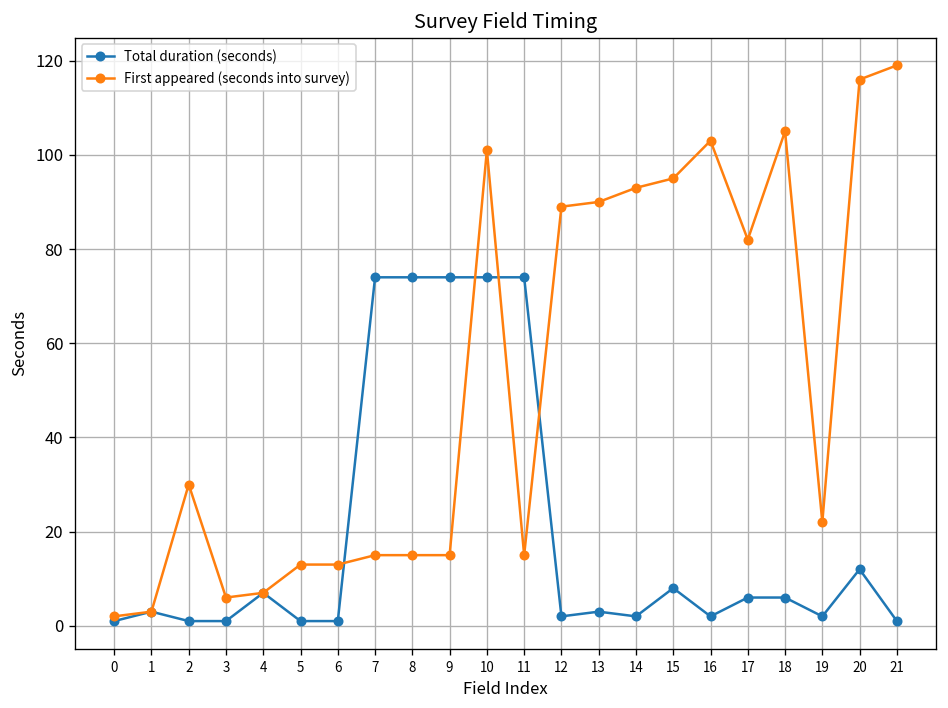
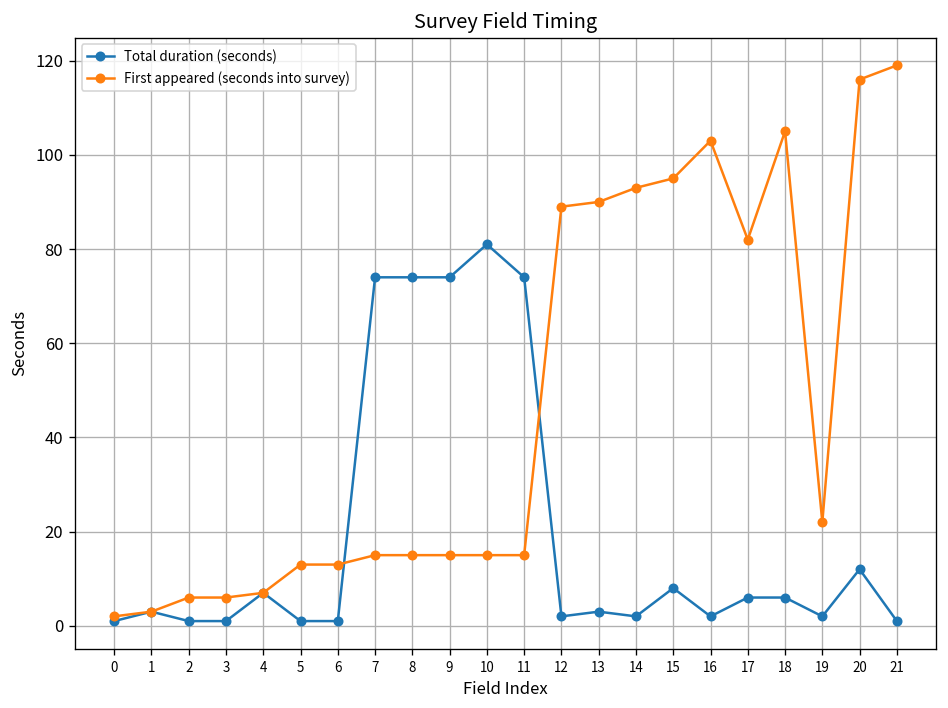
  {
    "Total duration (seconds)": {
      "0": 1,
      "2": 1,
      "3": 1,
      "5": 1,
      "6": 1,
      "7": 74,
      "8": 74,
      "9": 74,
-     "10": 74,
+     "10": 81,
      "11": 74,
      "12": 2,
      "13": 3,
      "14": 2,
      "15": 8,
      "16": 2,
      "17": 6,
      "18": 6,
      "19": 2,
      "20": 12,
      "21": 1
    },
    "First appeared (seconds into survey)": {
      "0": 2,
-     "2": 30,
+     "2": 6,
      "3": 6,
      "5": 13,
      "6": 13,
      "7": 15,
      "8": 15,
      "9": 15,
-     "10": 101,
+     "10": 15,
      "11": 15,
      "12": 89,
      "13": 90,
      "14": 93,
      "15": 95,
      "16": 103,
      "17": 82,
      "18": 105,
      "19": 22,
      "20": 116,
      "21": 119
    }
  }
